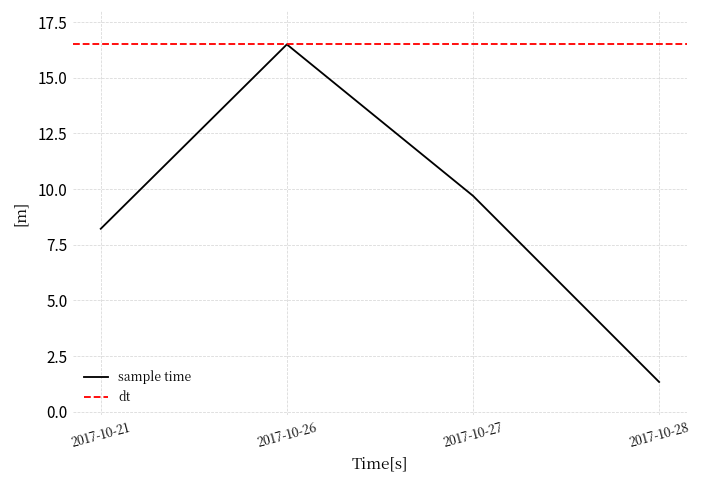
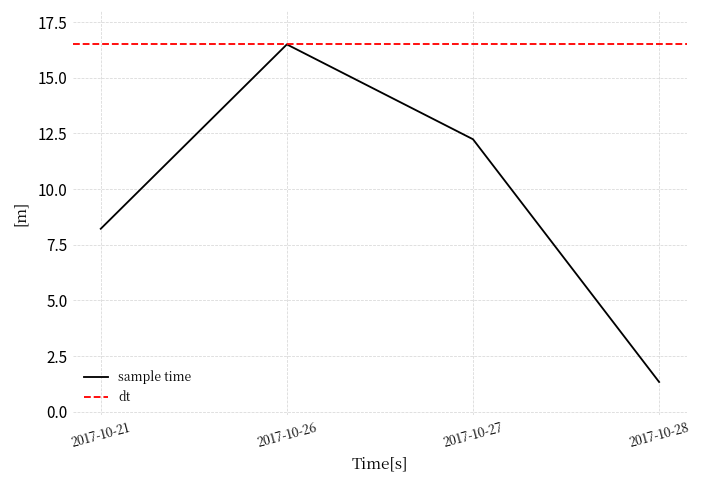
  {
    "2017-10-21": 8.2,
    "2017-10-26": 16.5,
-   "2017-10-27": 9.7,
+   "2017-10-27": 12.2,
    "2017-10-28": 1.3
  }
